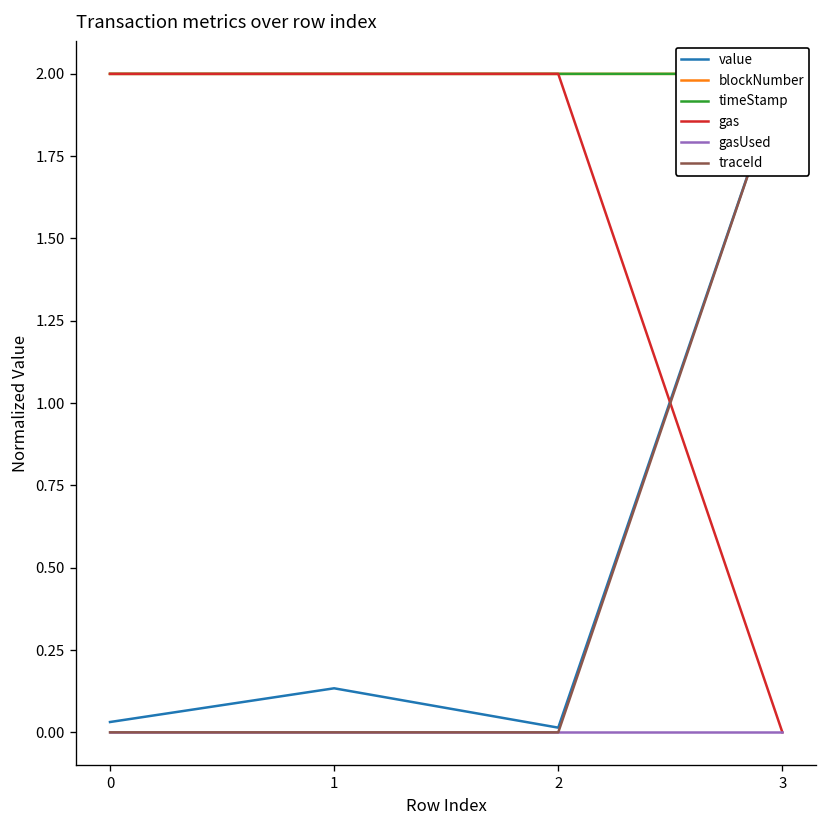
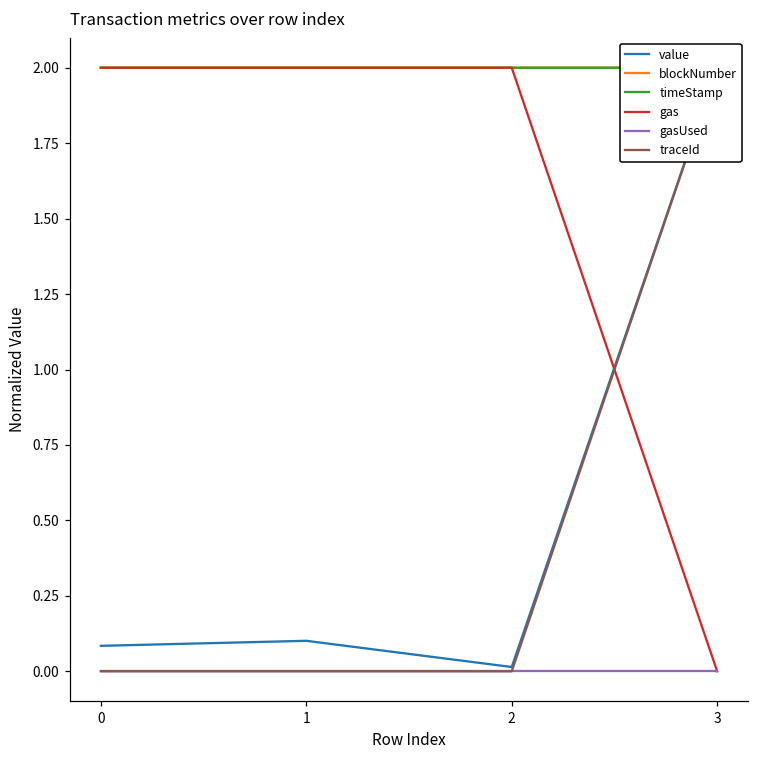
  {
    "value": {
-     "0": 0.03,
-     "1": 0.13,
+     "0": 0.08,
+     "1": 0.10,
      "2": 0.01
    }
  }
